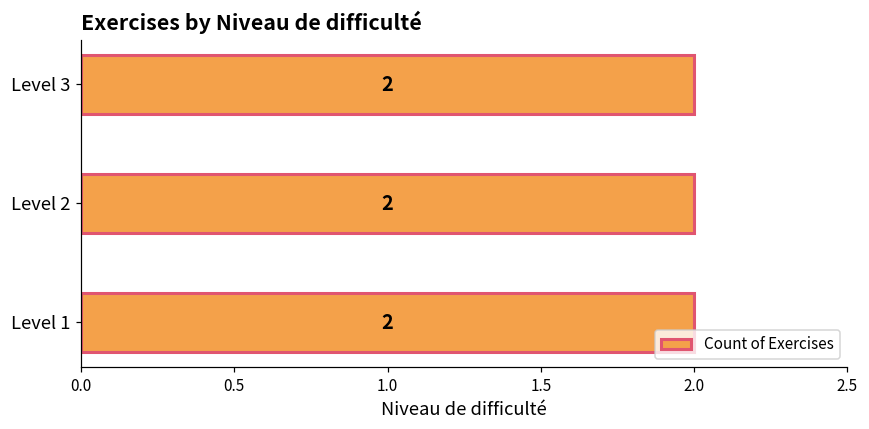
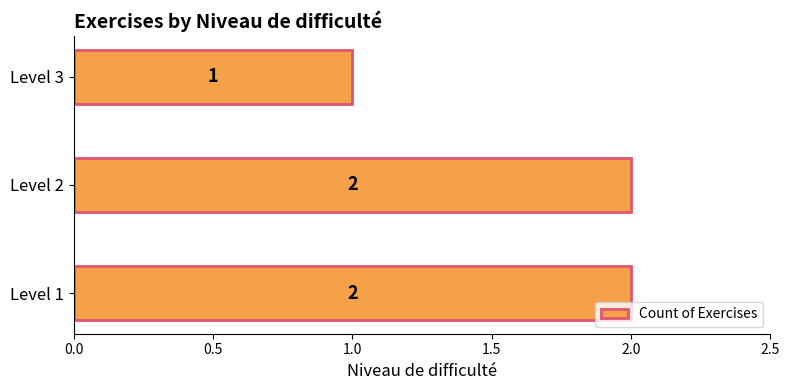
  {
-   "Level 3": 2,
+   "Level 3": 1,
    "Level 2": 2,
    "Level 1": 2
  }
